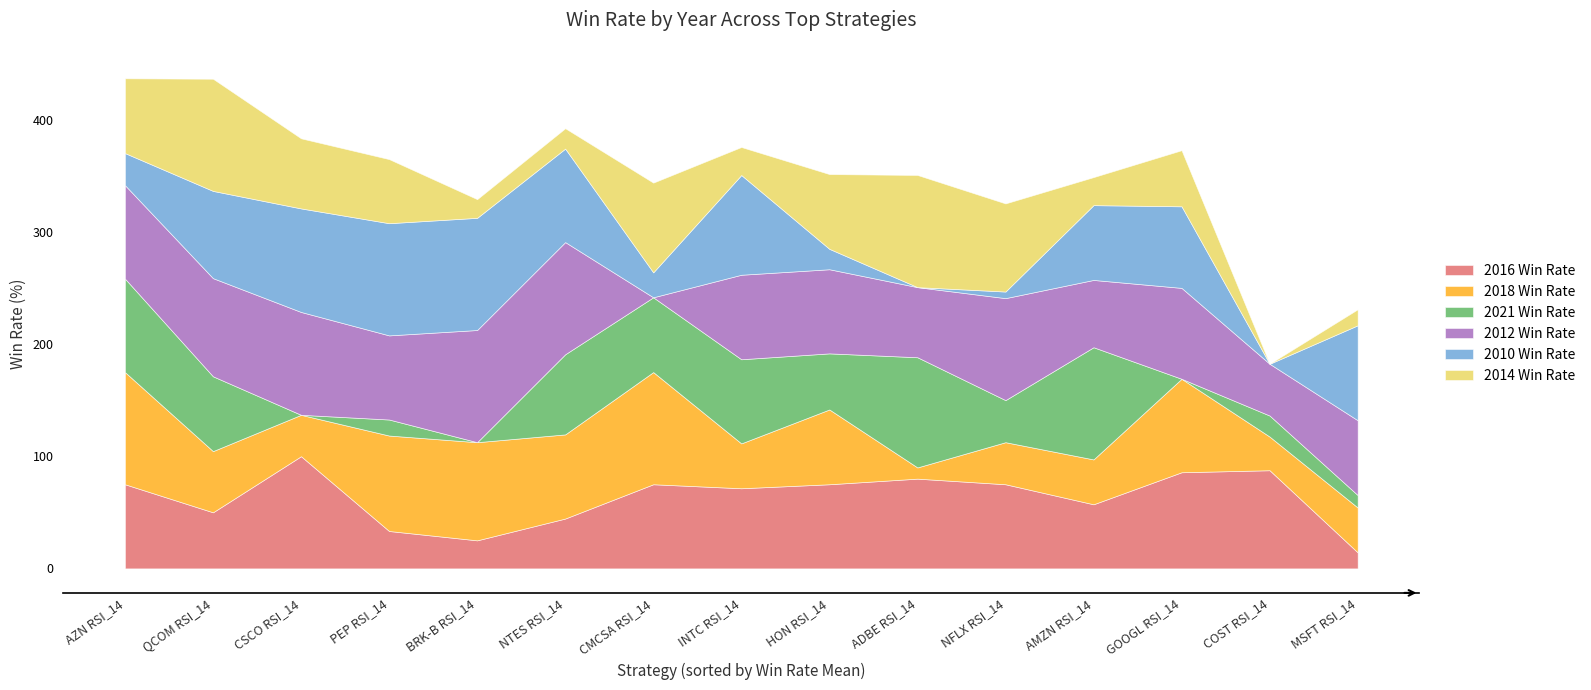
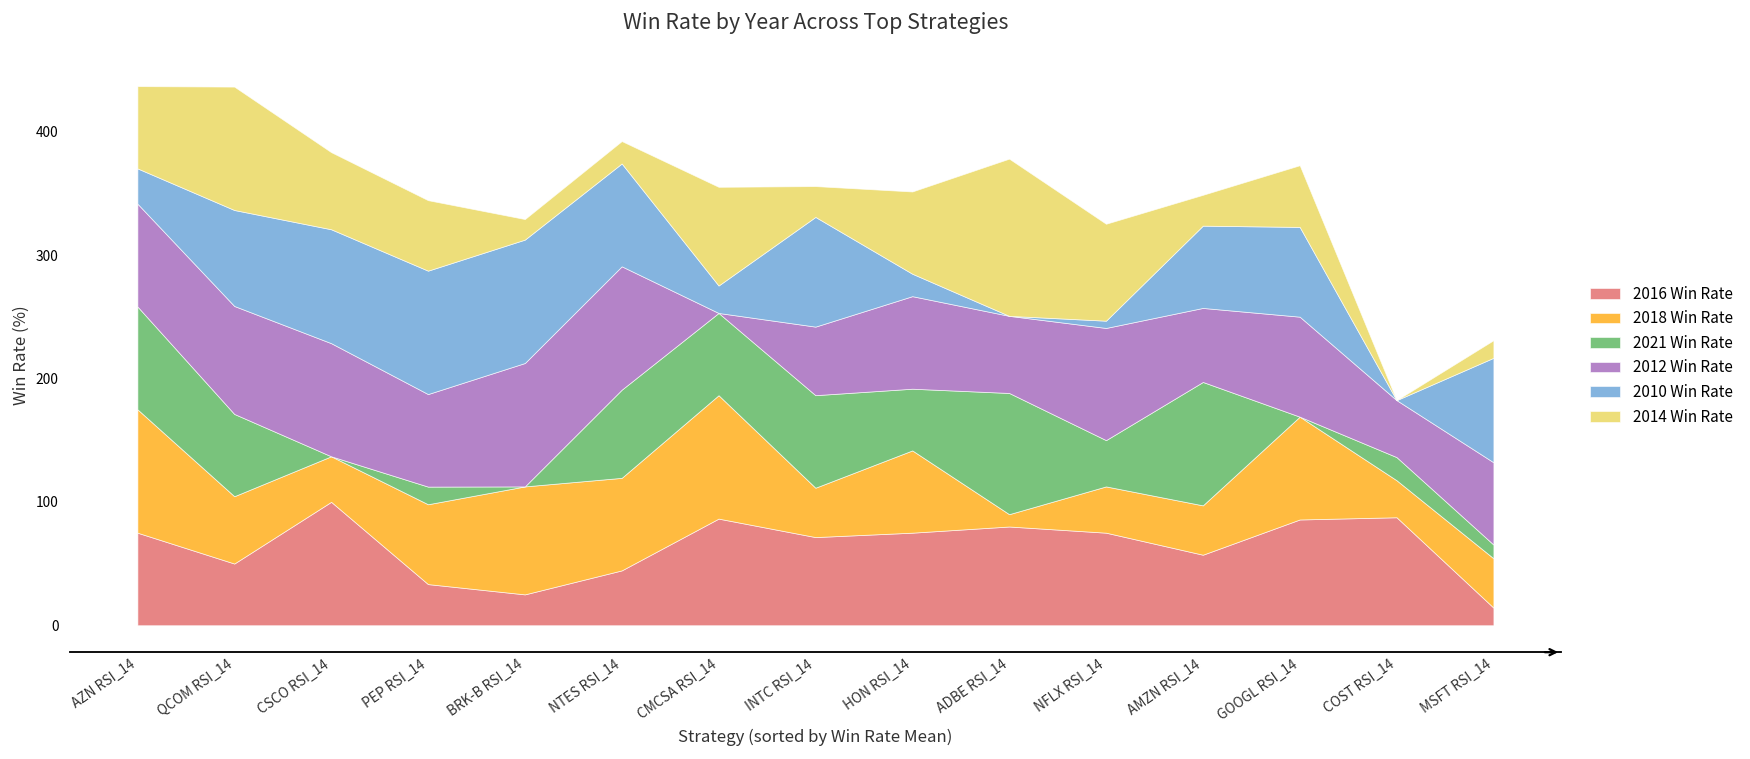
  {
    "2016 Win Rate": {
      "AZN RSI_14": 75,
      "QCOM RSI_14": 50,
      "CSCO RSI_14": 100,
      "PEP RSI_14": 33,
      "BRK-B RSI_14": 25,
      "NTES RSI_14": 44,
-     "CMCSA RSI_14": 75,
+     "CMCSA RSI_14": 86,
      "INTC RSI_14": 71,
      "HON RSI_14": 75,
      "ADBE RSI_14": 80,
      "NFLX RSI_14": 75,
      "AMZN RSI_14": 57,
      "GOOGL RSI_14": 86,
      "COST RSI_14": 88,
      "MSFT RSI_14": 14
    },
    "2018 Win Rate": {
      "AZN RSI_14": 100,
      "QCOM RSI_14": 55,
-     "PEP RSI_14": 85,
+     "PEP RSI_14": 65,
      "NTES RSI_14": 75,
      "CMCSA RSI_14": 100,
      "INTC RSI_14": 40,
      "HON RSI_14": 67,
      "ADBE RSI_14": 10,
      "NFLX RSI_14": 38,
      "AMZN RSI_14": 40,
      "COST RSI_14": 30,
      "MSFT RSI_14": 40
    },
    "2021 Win Rate": {
      "AZN RSI_14": 83,
      "QCOM RSI_14": 67,
      "PEP RSI_14": 14,
      "NTES RSI_14": 71,
      "INTC RSI_14": 75,
      "HON RSI_14": 50,
      "ADBE RSI_14": 98,
      "NFLX RSI_14": 38,
      "AMZN RSI_14": 100,
      "COST RSI_14": 19,
      "MSFT RSI_14": 11
    },
    "2012 Win Rate": {
      "AZN RSI_14": 83,
      "QCOM RSI_14": 88,
      "CSCO RSI_14": 92,
      "PEP RSI_14": 75,
      "BRK-B RSI_14": 100,
      "NTES RSI_14": 100,
-     "INTC RSI_14": 75,
+     "INTC RSI_14": 56,
      "HON RSI_14": 75,
      "NFLX RSI_14": 91,
      "AMZN RSI_14": 60,
      "GOOGL RSI_14": 81,
      "MSFT RSI_14": 67
    },
    "2010 Win Rate": {
      "AZN RSI_14": 29,
      "QCOM RSI_14": 78,
      "CSCO RSI_14": 92,
      "PEP RSI_14": 100,
      "BRK-B RSI_14": 100,
      "NTES RSI_14": 83,
      "CMCSA RSI_14": 22,
      "INTC RSI_14": 89,
      "HON RSI_14": 18,
      "NFLX RSI_14": 6,
      "AMZN RSI_14": 67,
      "GOOGL RSI_14": 73,
      "MSFT RSI_14": 85
    },
    "2014 Win Rate": {
      "AZN RSI_14": 67,
      "QCOM RSI_14": 100,
      "CSCO RSI_14": 63,
      "PEP RSI_14": 57,
      "BRK-B RSI_14": 17,
      "NTES RSI_14": 18,
      "CMCSA RSI_14": 80,
      "INTC RSI_14": 25,
      "HON RSI_14": 67,
-     "ADBE RSI_14": 100,
+     "ADBE RSI_14": 127,
      "NFLX RSI_14": 79,
      "AMZN RSI_14": 25,
      "GOOGL RSI_14": 50,
      "MSFT RSI_14": 14
    }
  }
